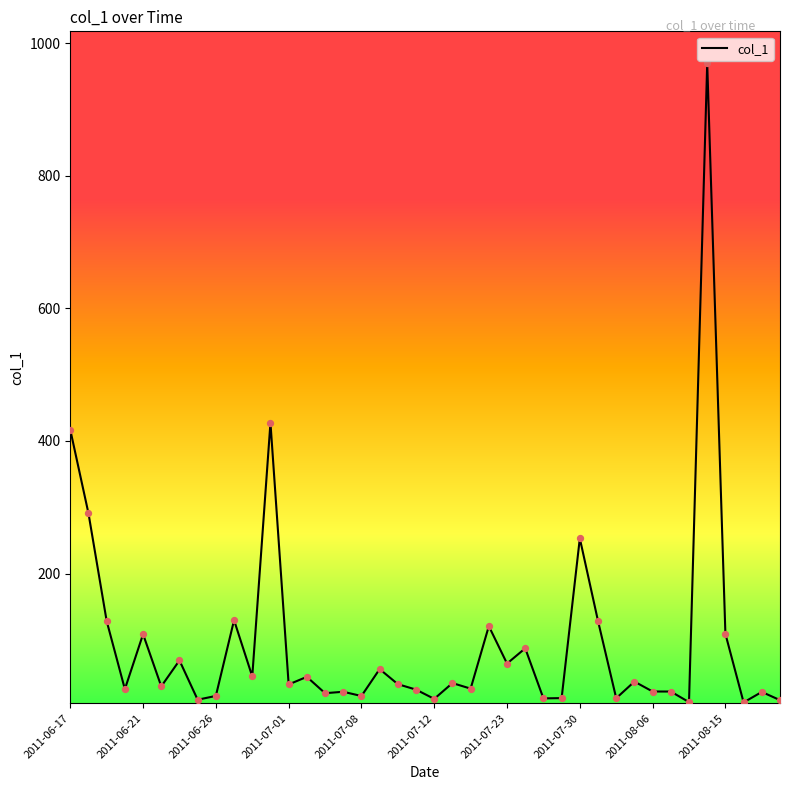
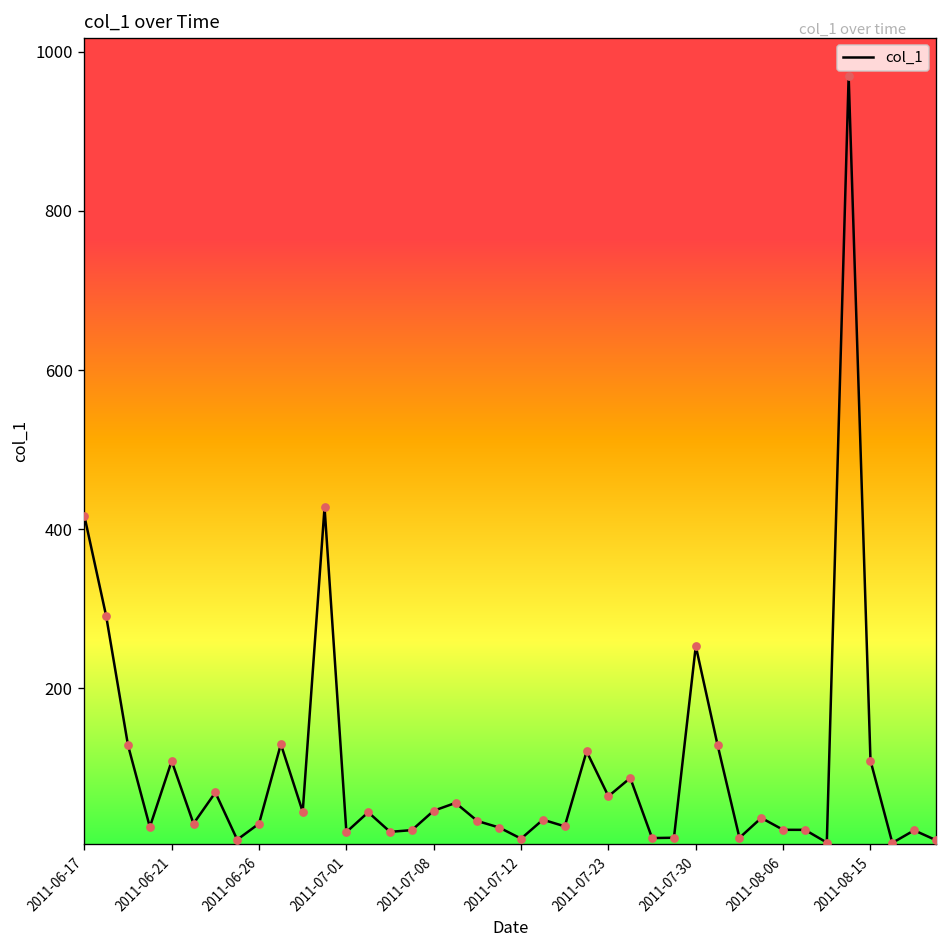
  {
    "2011-06-17": 420,
    "2011-06-21": 110,
-   "2011-06-26": 20,
-   "2011-07-01": 30,
-   "2011-07-08": 20,
+   "2011-06-26": 30,
+   "2011-07-01": 20,
+   "2011-07-08": 50,
    "2011-07-12": 10,
    "2011-07-23": 60,
    "2011-07-30": 250,
    "2011-08-06": 20,
    "2011-08-15": 110
  }
